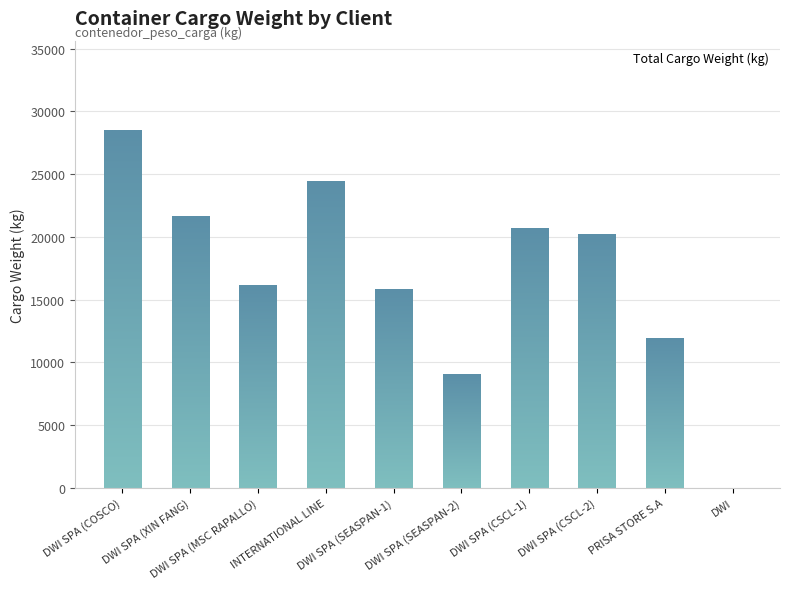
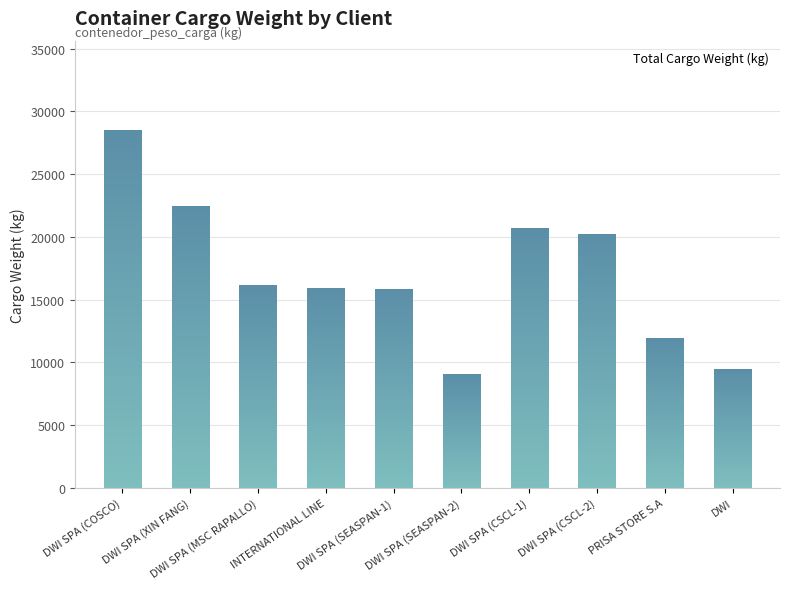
  {
    "DWI SPA (COSCO)": 28500,
-   "DWI SPA (XIN FANG)": 21600,
+   "DWI SPA (XIN FANG)": 22400,
    "DWI SPA (MSC RAPALLO)": 16100,
-   "INTERNATIONAL LINE": 24400,
+   "INTERNATIONAL LINE": 15900,
    "DWI SPA (SEASPAN-1)": 15800,
    "DWI SPA (SEASPAN-2)": 9100,
    "DWI SPA (CSCL-1)": 20700,
    "DWI SPA (CSCL-2)": 20200,
    "PRISA STORE S.A": 11900,
-   "DWI": 0
+   "DWI": 9400
  }
